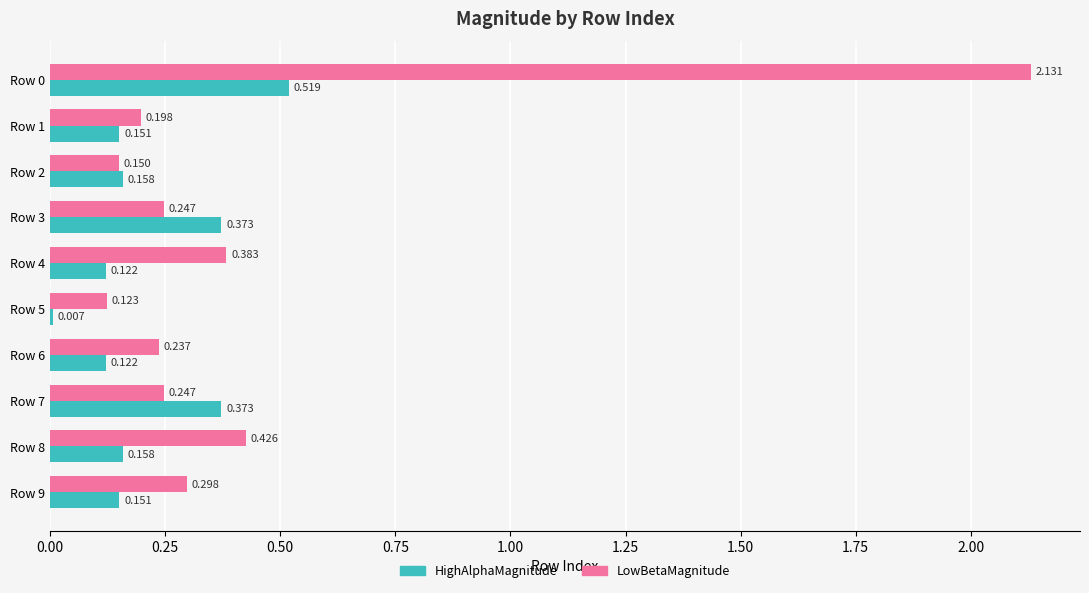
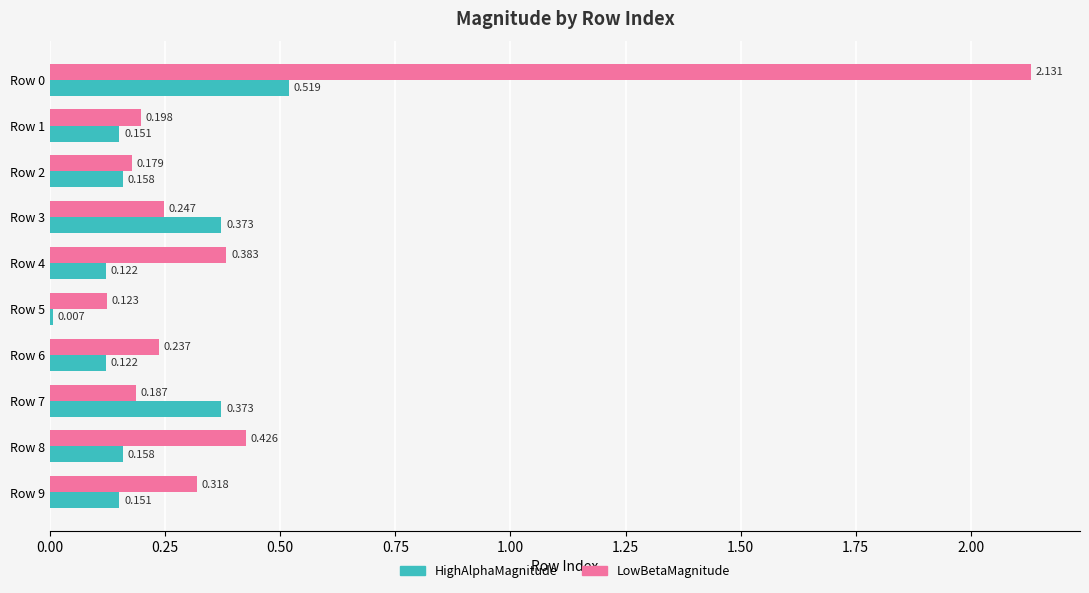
  {
    "HighAlphaMagnitude": {
      "Row 0": 0.519,
      "Row 1": 0.151,
      "Row 2": 0.158,
      "Row 3": 0.373,
      "Row 4": 0.122,
      "Row 5": 0.007,
      "Row 6": 0.122,
      "Row 7": 0.373,
      "Row 8": 0.158,
      "Row 9": 0.151
    },
    "LowBetaMagnitude": {
      "Row 0": 2.131,
      "Row 1": 0.198,
-     "Row 2": 0.150,
+     "Row 2": 0.179,
      "Row 3": 0.247,
      "Row 4": 0.383,
      "Row 5": 0.123,
      "Row 6": 0.237,
-     "Row 7": 0.247,
+     "Row 7": 0.187,
      "Row 8": 0.426,
-     "Row 9": 0.298
+     "Row 9": 0.318
    }
  }
